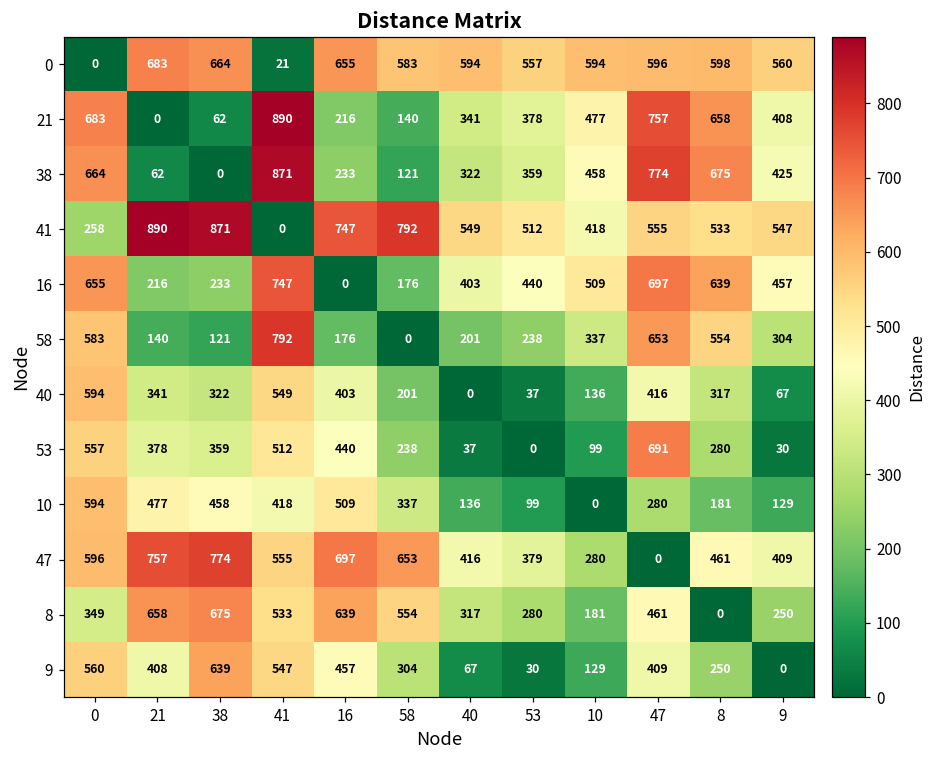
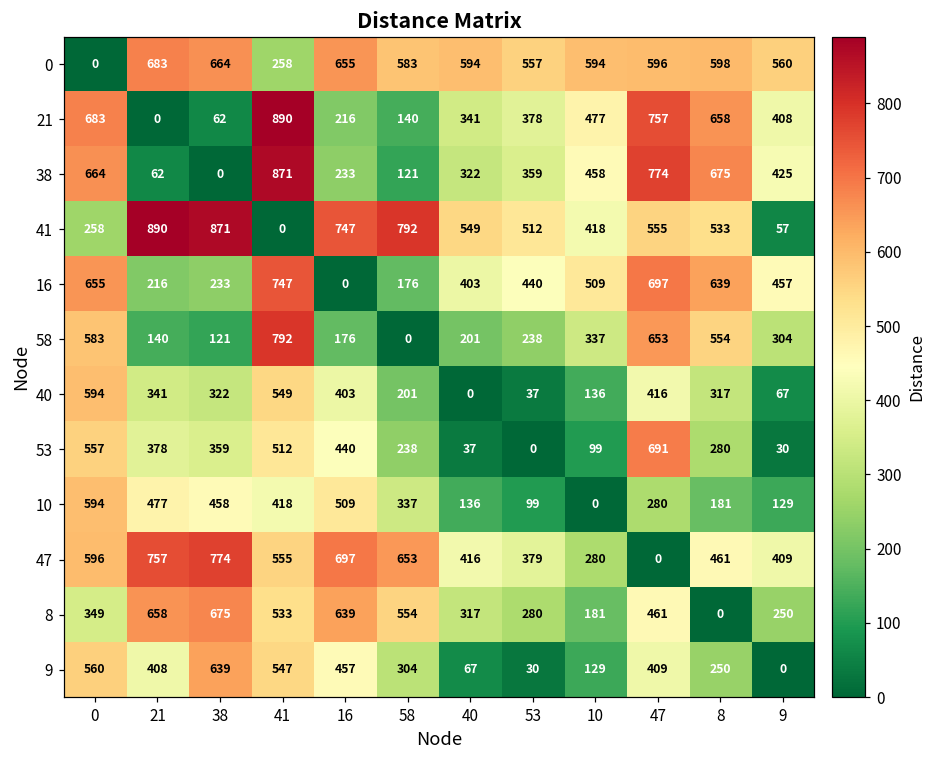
  {
    "0": {
      "0": 0,
      "21": 683,
      "38": 664,
-     "41": 21,
+     "41": 258,
      "16": 655,
      "58": 583,
      "40": 594,
      "53": 557,
      "10": 594,
      "47": 596,
      "8": 598,
      "9": 560
    },
    "21": {
      "0": 683,
      "21": 0,
      "38": 62,
      "41": 890,
      "16": 216,
      "58": 140,
      "40": 341,
      "53": 378,
      "10": 477,
      "47": 757,
      "8": 658,
      "9": 408
    },
    "38": {
      "0": 664,
      "21": 62,
      "38": 0,
      "41": 871,
      "16": 233,
      "58": 121,
      "40": 322,
      "53": 359,
      "10": 458,
      "47": 774,
      "8": 675,
      "9": 425
    },
    "41": {
      "0": 258,
      "21": 890,
      "38": 871,
      "41": 0,
      "16": 747,
      "58": 792,
      "40": 549,
      "53": 512,
      "10": 418,
      "47": 555,
      "8": 533,
-     "9": 547
+     "9": 57
    },
    "16": {
      "0": 655,
      "21": 216,
      "38": 233,
      "41": 747,
      "16": 0,
      "58": 176,
      "40": 403,
      "53": 440,
      "10": 509,
      "47": 697,
      "8": 639,
      "9": 457
    },
    "58": {
      "0": 583,
      "21": 140,
      "38": 121,
      "41": 792,
      "16": 176,
      "58": 0,
      "40": 201,
      "53": 238,
      "10": 337,
      "47": 653,
      "8": 554,
      "9": 304
    },
    "40": {
      "0": 594,
      "21": 341,
      "38": 322,
      "41": 549,
      "16": 403,
      "58": 201,
      "40": 0,
      "53": 37,
      "10": 136,
      "47": 416,
      "8": 317,
      "9": 67
    },
    "53": {
      "0": 557,
      "21": 378,
      "38": 359,
      "41": 512,
      "16": 440,
      "58": 238,
      "40": 37,
      "53": 0,
      "10": 99,
      "47": 691,
      "8": 280,
      "9": 30
    },
    "10": {
      "0": 594,
      "21": 477,
      "38": 458,
      "41": 418,
      "16": 509,
      "58": 337,
      "40": 136,
      "53": 99,
      "10": 0,
      "47": 280,
      "8": 181,
      "9": 129
    },
    "47": {
      "0": 596,
      "21": 757,
      "38": 774,
      "41": 555,
      "16": 697,
      "58": 653,
      "40": 416,
      "53": 379,
      "10": 280,
      "47": 0,
      "8": 461,
      "9": 409
    },
    "8": {
      "0": 349,
      "21": 658,
      "38": 675,
      "41": 533,
      "16": 639,
      "58": 554,
      "40": 317,
      "53": 280,
      "10": 181,
      "47": 461,
      "8": 0,
      "9": 250
    },
    "9": {
      "0": 560,
      "21": 408,
      "38": 639,
      "41": 547,
      "16": 457,
      "58": 304,
      "40": 67,
      "53": 30,
      "10": 129,
      "47": 409,
      "8": 250,
      "9": 0
    }
  }
